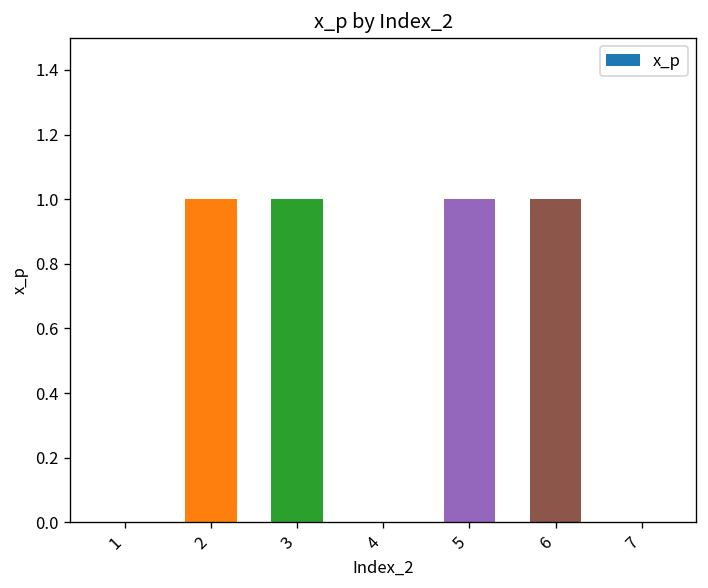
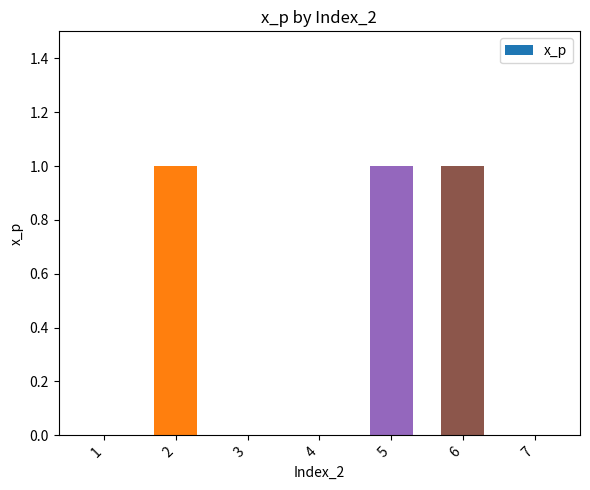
  {
    "1": 0,
    "2": 1,
-   "3": 1,
+   "3": 0,
    "4": 0,
    "5": 1,
    "6": 1,
    "7": 0
  }
